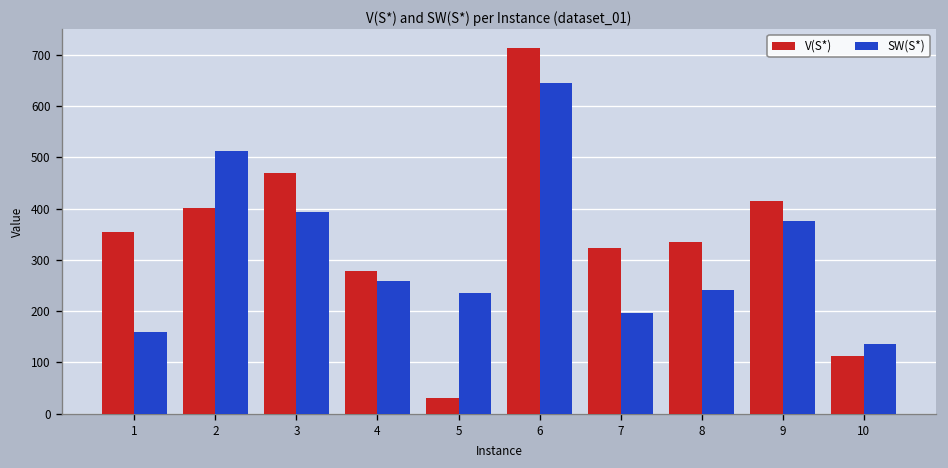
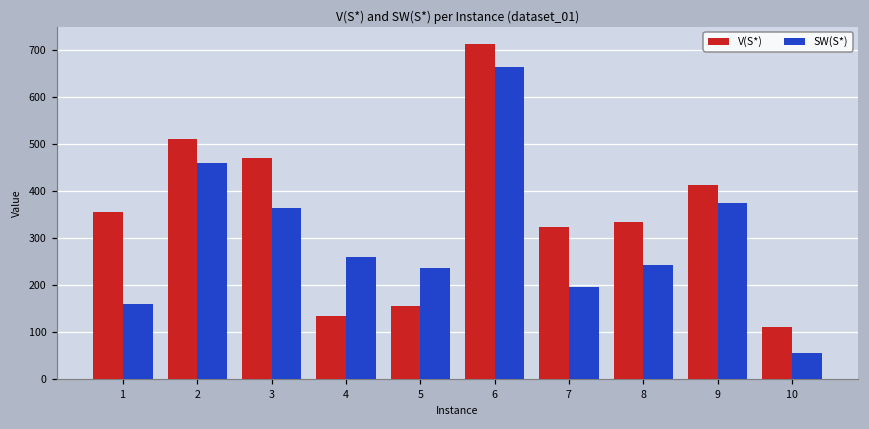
  {
    "V(S*)": {
      "1": 360,
-     "2": 400,
+     "2": 510,
      "3": 470,
-     "4": 280,
-     "5": 30,
+     "4": 140,
+     "5": 160,
      "6": 710,
      "7": 320,
      "8": 330,
      "9": 410,
      "10": 110
    },
    "SW(S*)": {
      "1": 160,
-     "2": 510,
-     "3": 390,
+     "2": 460,
+     "3": 360,
      "4": 260,
      "5": 240,
-     "6": 640,
+     "6": 670,
      "7": 200,
      "8": 240,
      "9": 380,
-     "10": 140
+     "10": 60
    }
  }
